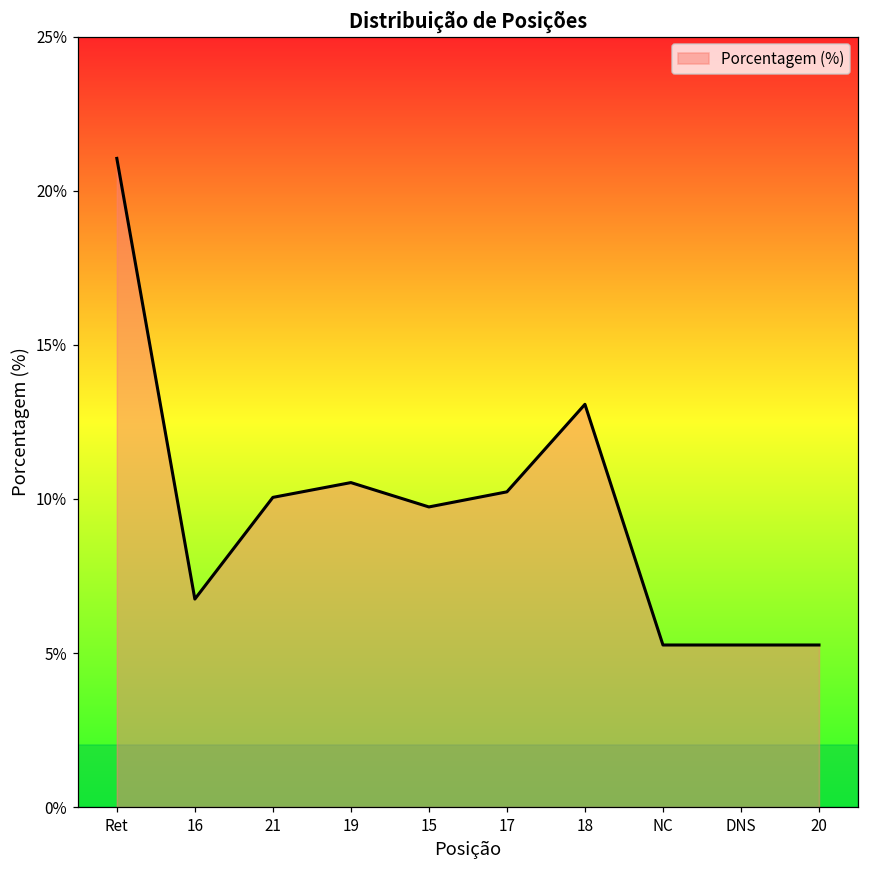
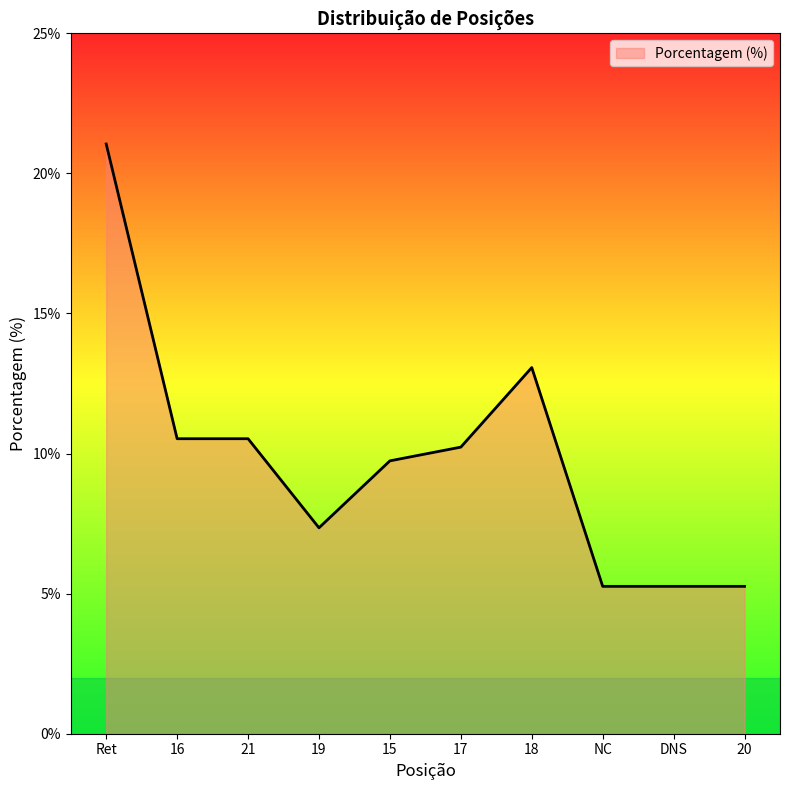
  {
    "Ret": "21.1%",
-   "16": "6.8%",
-   "21": "10.1%",
-   "19": "10.5%",
+   "16": "10.5%",
+   "21": "10.5%",
+   "19": "7.4%",
    "15": "9.7%",
    "17": "10.2%",
    "18": "13.1%",
    "NC": "5.3%",
    "DNS": "5.3%",
    "20": "5.3%"
  }
